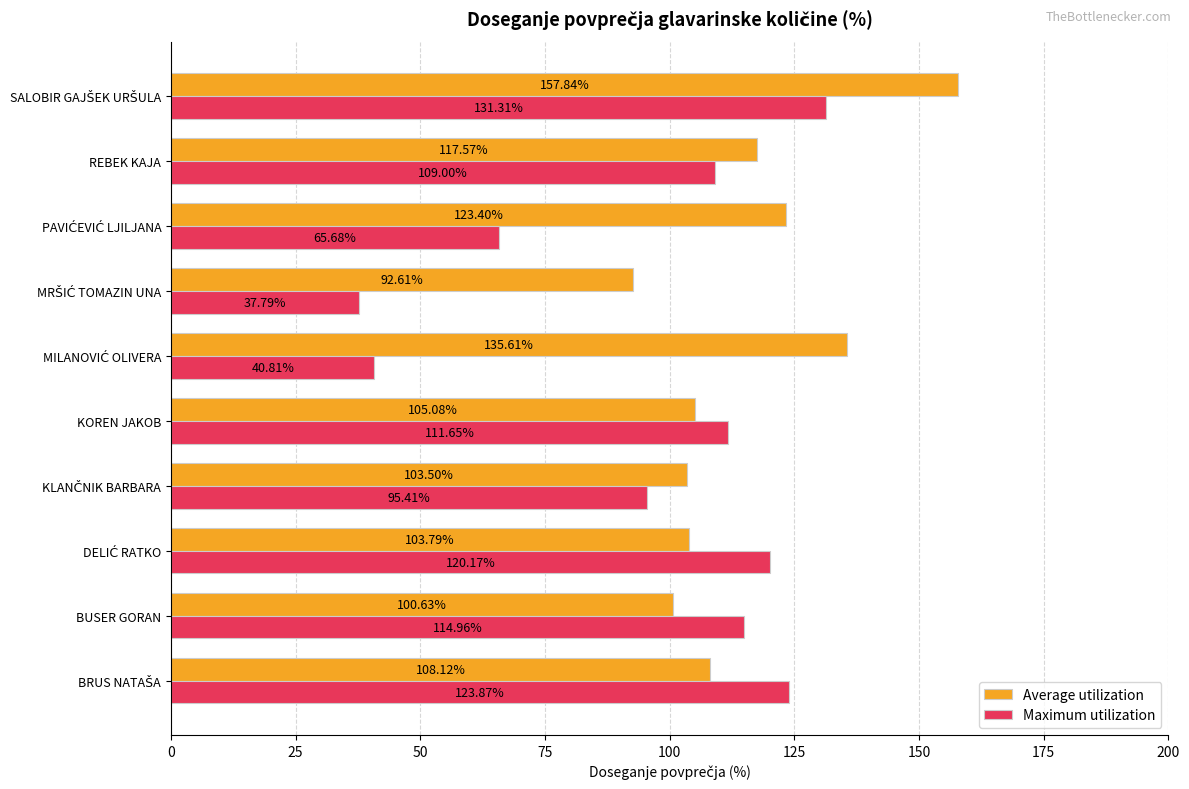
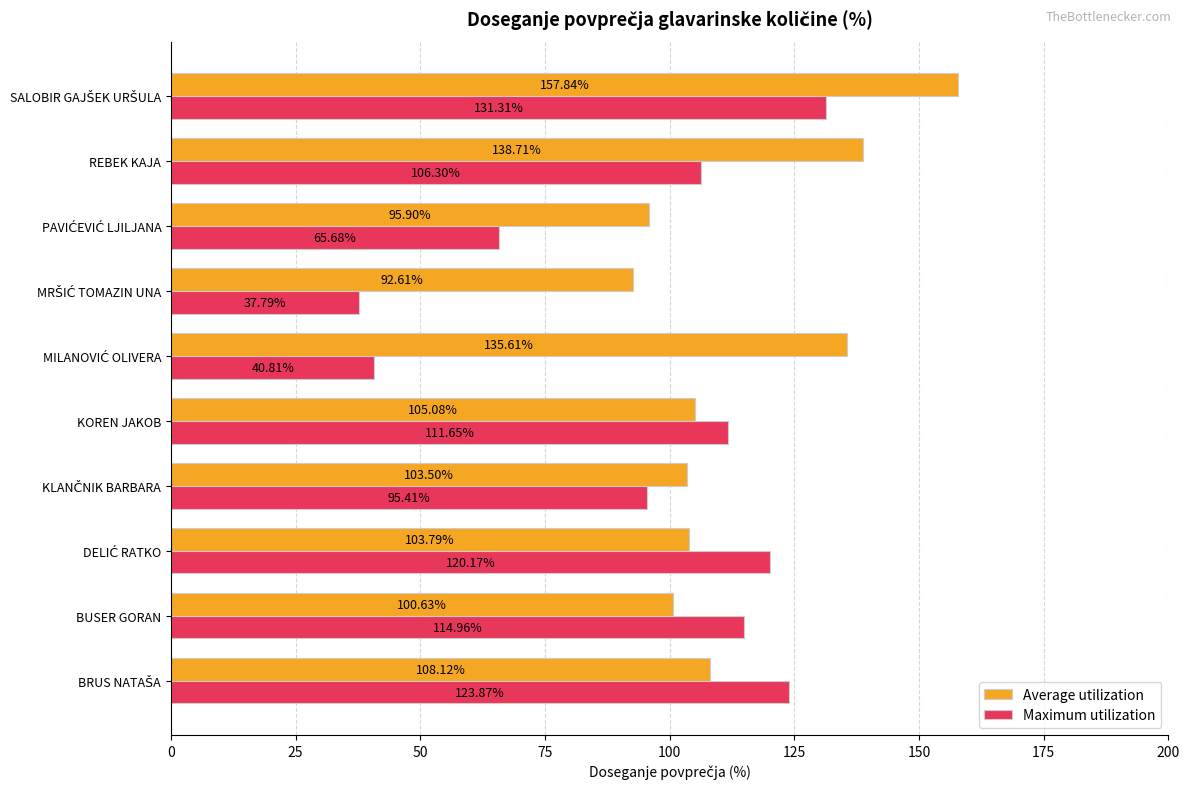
  {
    "Average utilization": {
      "SALOBIR GAJŠEK URŠULA": "157.84%",
-     "REBEK KAJA": "117.57%",
-     "PAVIĆEVIĆ LJILJANA": "123.40%",
+     "REBEK KAJA": "138.71%",
+     "PAVIĆEVIĆ LJILJANA": "95.90%",
      "MRŠIĆ TOMAZIN UNA": "92.61%",
      "MILANOVIĆ OLIVERA": "135.61%",
      "KOREN JAKOB": "105.08%",
      "KLANČNIK BARBARA": "103.50%",
      "DELIĆ RATKO": "103.79%",
      "BUSER GORAN": "100.63%",
      "BRUS NATAŠA": "108.12%"
    },
    "Maximum utilization": {
      "SALOBIR GAJŠEK URŠULA": "131.31%",
-     "REBEK KAJA": "109.00%",
+     "REBEK KAJA": "106.30%",
      "PAVIĆEVIĆ LJILJANA": "65.68%",
      "MRŠIĆ TOMAZIN UNA": "37.79%",
      "MILANOVIĆ OLIVERA": "40.81%",
      "KOREN JAKOB": "111.65%",
      "KLANČNIK BARBARA": "95.41%",
      "DELIĆ RATKO": "120.17%",
      "BUSER GORAN": "114.96%",
      "BRUS NATAŠA": "123.87%"
    }
  }
